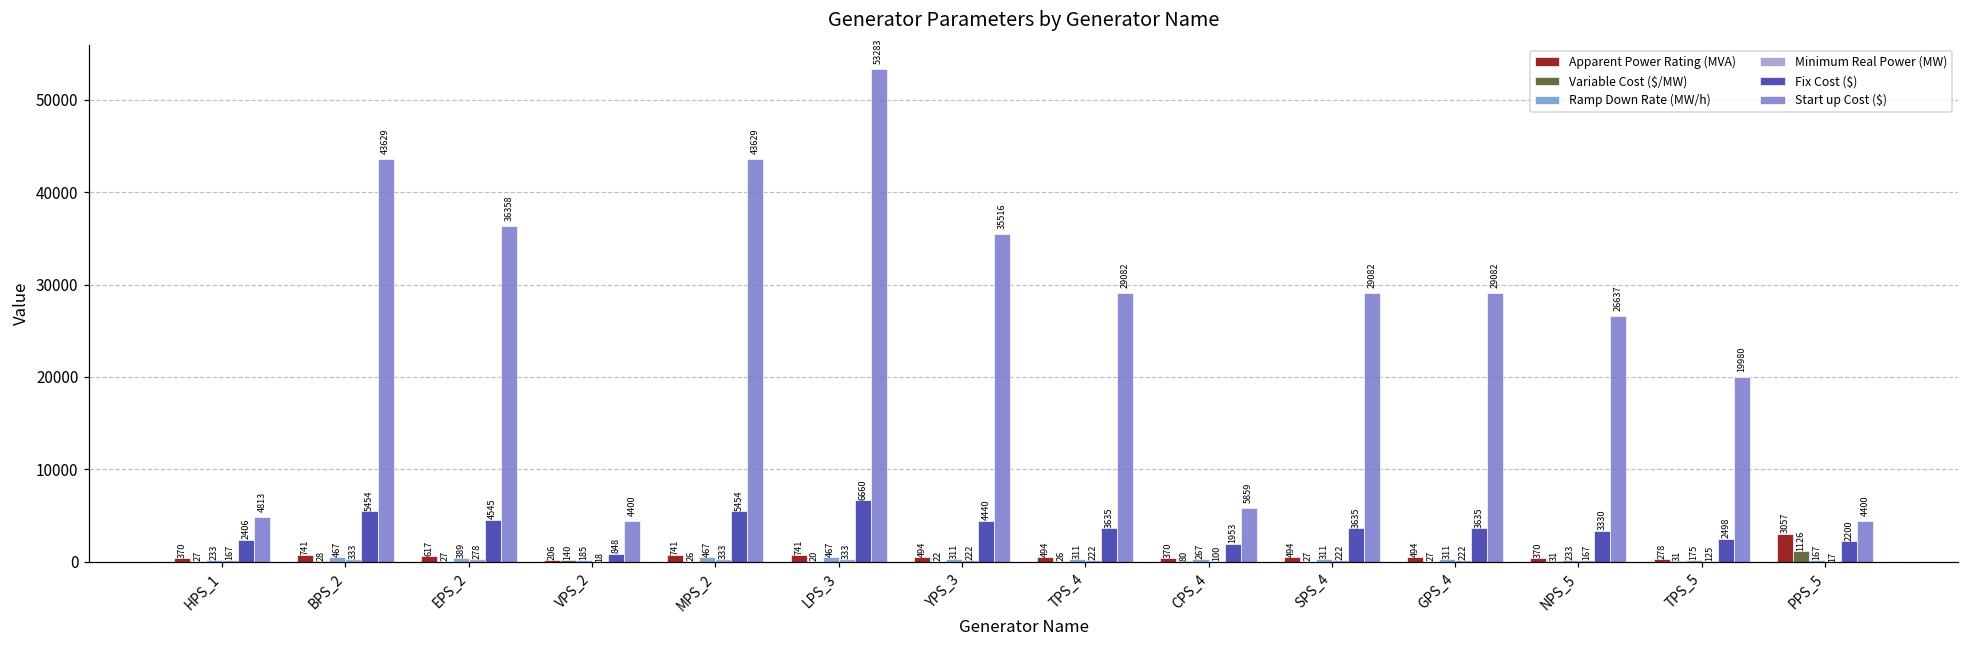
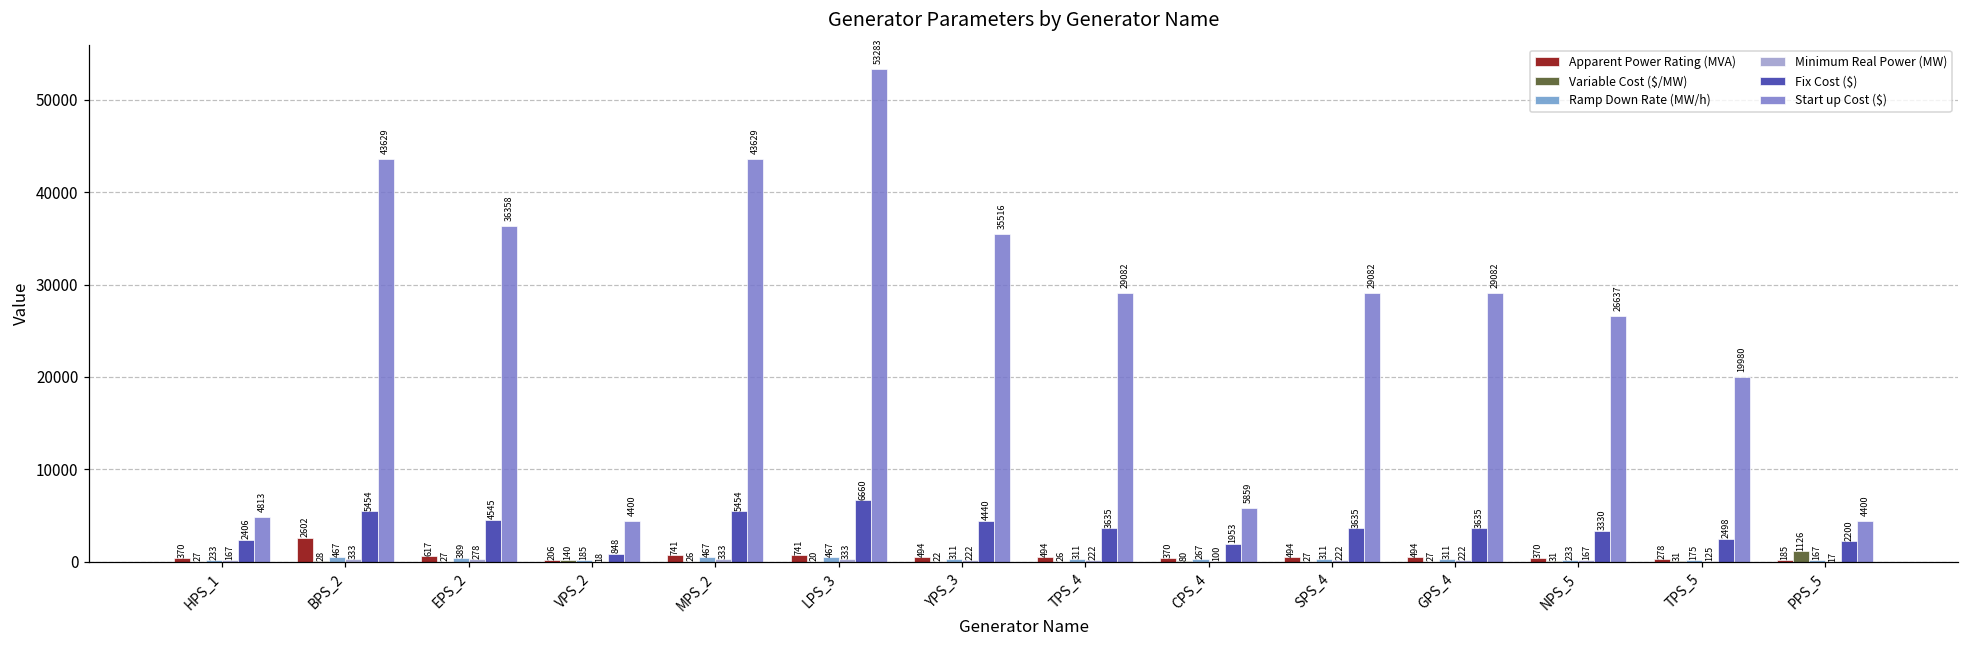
  {
    "Apparent Power Rating (MVA)": {
      "HPS_1": 370,
-     "BPS_2": 741,
+     "BPS_2": 2602,
      "EPS_2": 617,
      "VPS_2": 206,
      "MPS_2": 741,
      "LPS_3": 741,
      "YPS_3": 494,
      "TPS_4": 494,
      "CPS_4": 370,
      "SPS_4": 494,
      "GPS_4": 494,
      "NPS_5": 370,
      "TPS_5": 278,
-     "PPS_5": 3057
+     "PPS_5": 185
    },
    "Variable Cost ($/MW)": {
      "HPS_1": 27,
      "BPS_2": 28,
      "EPS_2": 27,
      "VPS_2": 140,
      "MPS_2": 26,
      "LPS_3": 20,
      "YPS_3": 22,
      "TPS_4": 26,
      "CPS_4": 80,
      "SPS_4": 27,
      "GPS_4": 27,
      "NPS_5": 31,
      "TPS_5": 31,
      "PPS_5": 1126
    },
    "Fix Cost ($)": {
      "HPS_1": 2406,
      "BPS_2": 5454,
      "EPS_2": 4545,
      "VPS_2": 848,
      "MPS_2": 5454,
      "LPS_3": 6660,
      "YPS_3": 4440,
      "TPS_4": 3635,
      "CPS_4": 1953,
      "SPS_4": 3635,
      "GPS_4": 3635,
      "NPS_5": 3330,
      "TPS_5": 2498,
      "PPS_5": 2200
    }
  }
